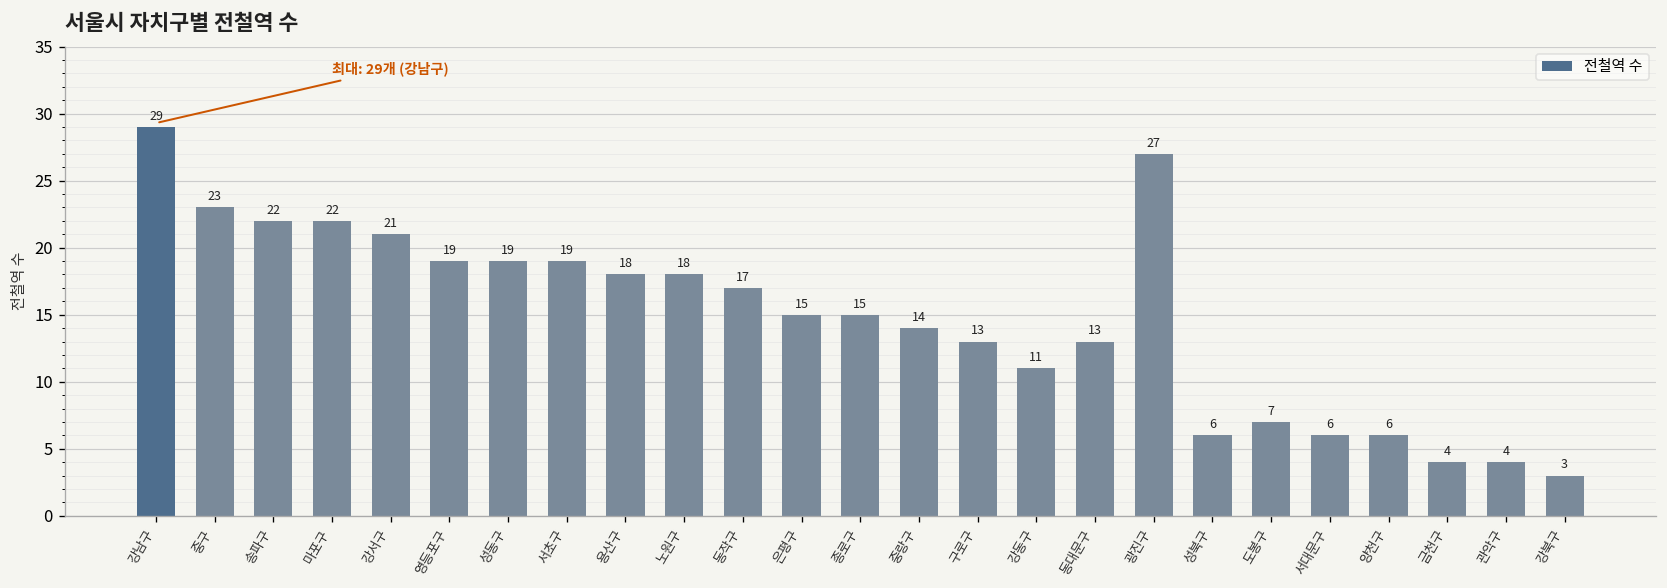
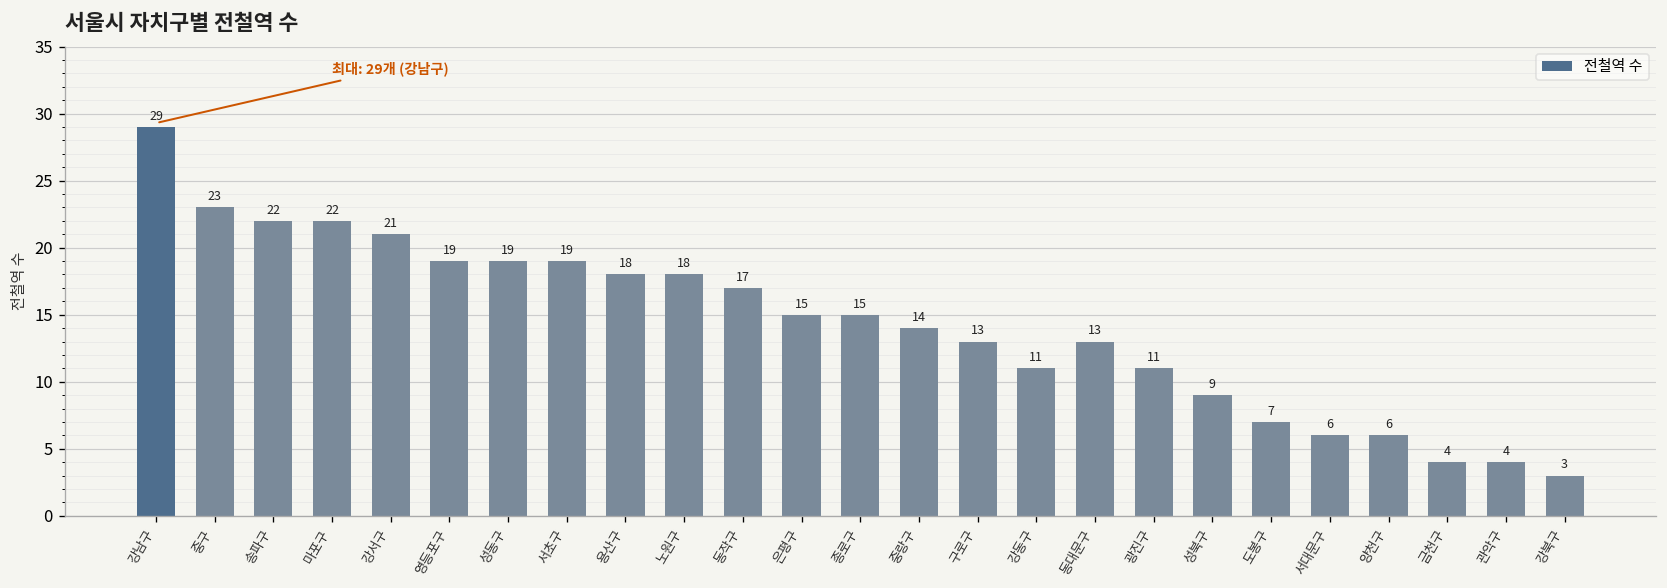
  {
    "강남구": "29개",
    "중구": "23",
    "송파구": "22",
    "마포구": "22",
    "강서구": "21",
    "영등포구": "19",
    "성동구": "19",
    "서초구": "19",
    "용산구": "18",
    "노원구": "18",
    "동작구": "17",
    "은평구": "15",
    "종로구": "15",
    "중랑구": "14",
    "구로구": "13",
    "강동구": "11",
    "동대문구": "13",
-   "광진구": "27",
-   "성북구": "6",
+   "광진구": "11",
+   "성북구": "9",
    "도봉구": "7",
    "서대문구": "6",
    "양천구": "6",
    "금천구": "4",
    "관악구": "4",
    "강북구": "3"
  }
